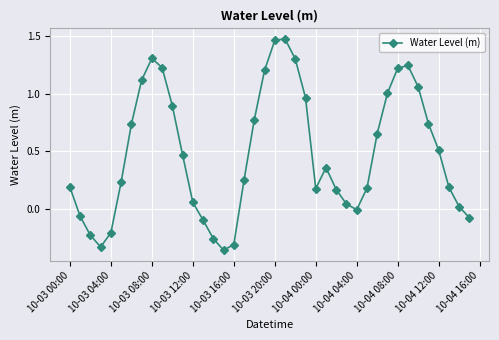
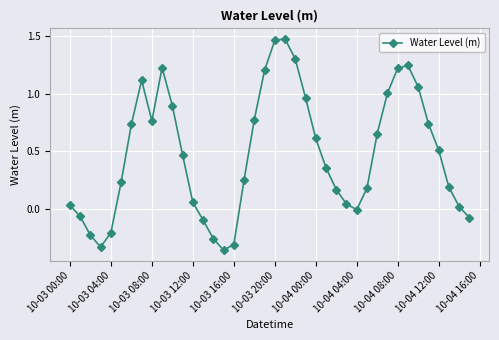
  {
-   "10-03 00:00": 0.19,
+   "10-03 00:00": 0.03,
    "10-03 04:00": -0.20,
-   "10-03 08:00": 1.31,
+   "10-03 08:00": 0.77,
    "10-03 12:00": 0.06,
    "10-03 16:00": -0.31,
    "10-03 20:00": 1.46,
-   "10-04 00:00": 0.18,
+   "10-04 00:00": 0.61,
    "10-04 04:00": 0.00,
    "10-04 08:00": 1.22,
    "10-04 12:00": 0.51
  }
